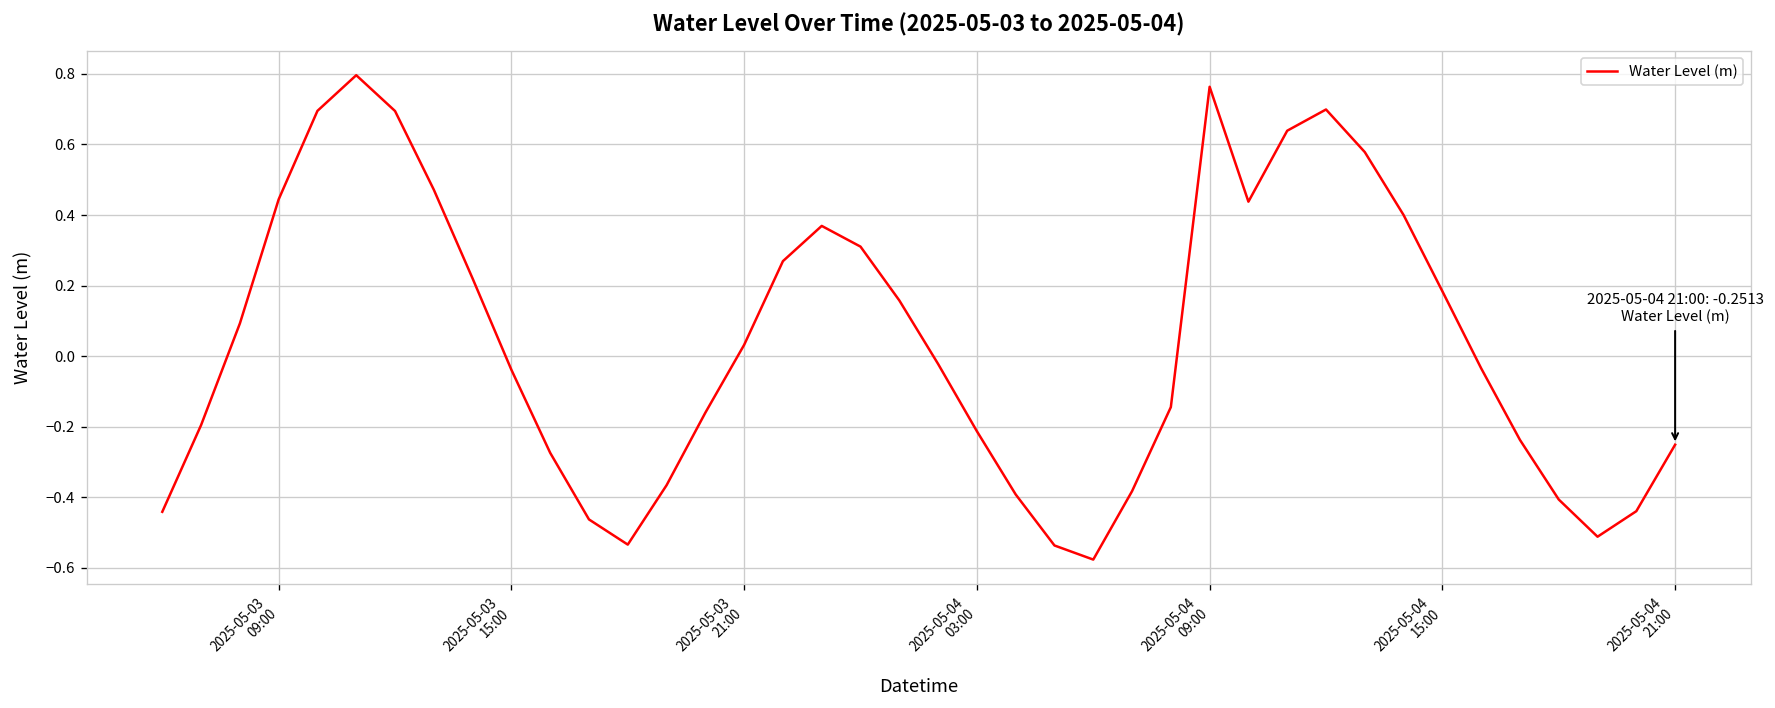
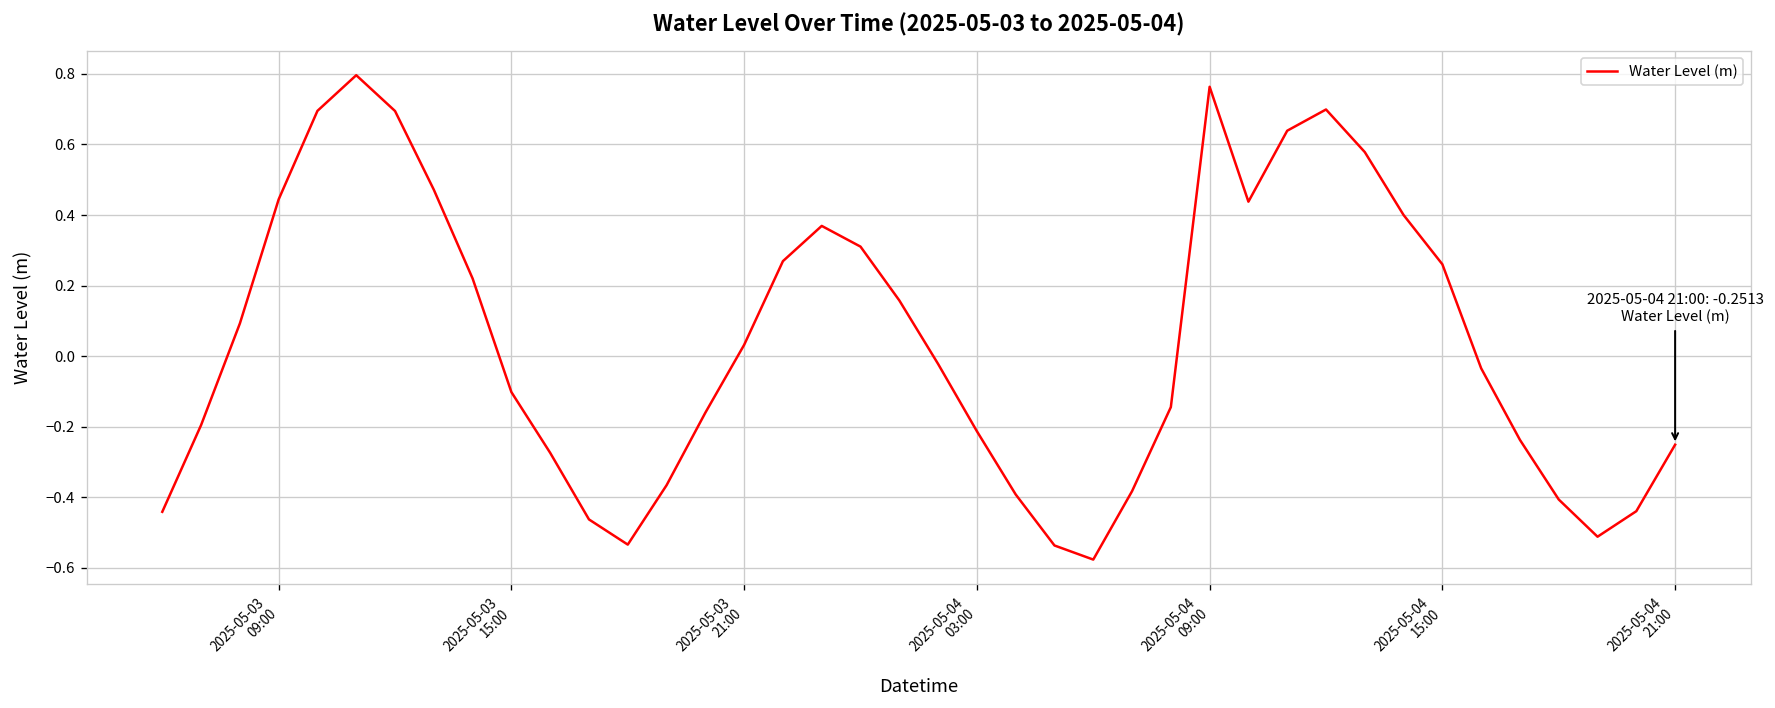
  {
    "2025-05-03 09:00": 0.44,
-   "2025-05-03 15:00": -0.04,
+   "2025-05-03 15:00": -0.10,
    "2025-05-03 21:00": 0.03,
    "2025-05-04 03:00": -0.21,
    "2025-05-04 09:00": 0.76,
-   "2025-05-04 15:00": 0.18
+   "2025-05-04 15:00": 0.26
  }
